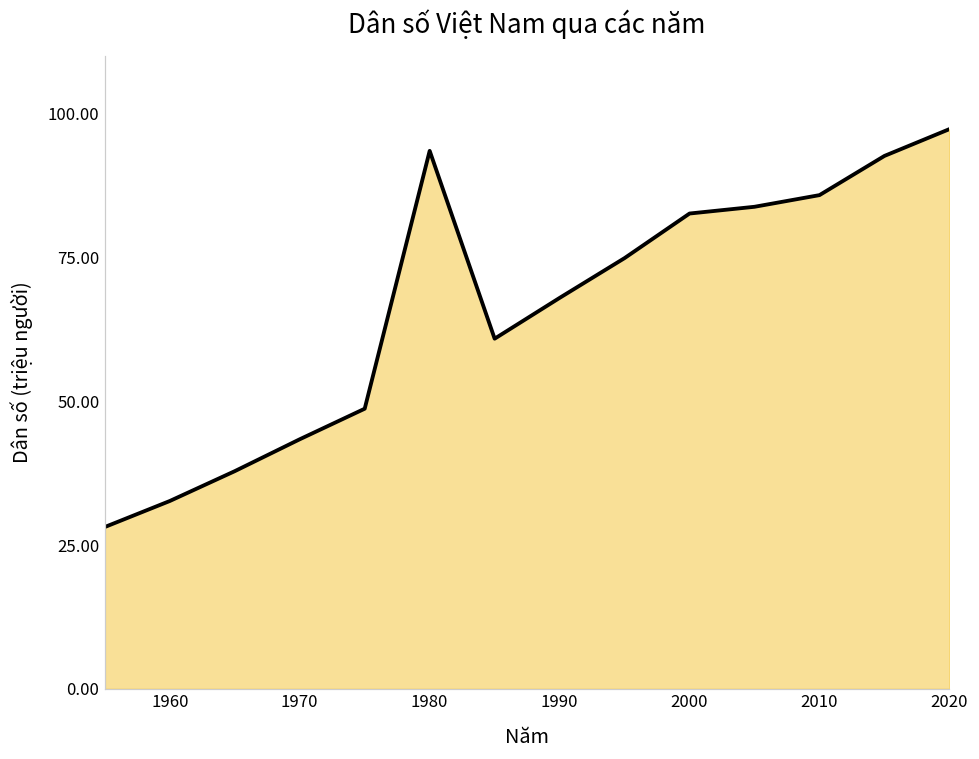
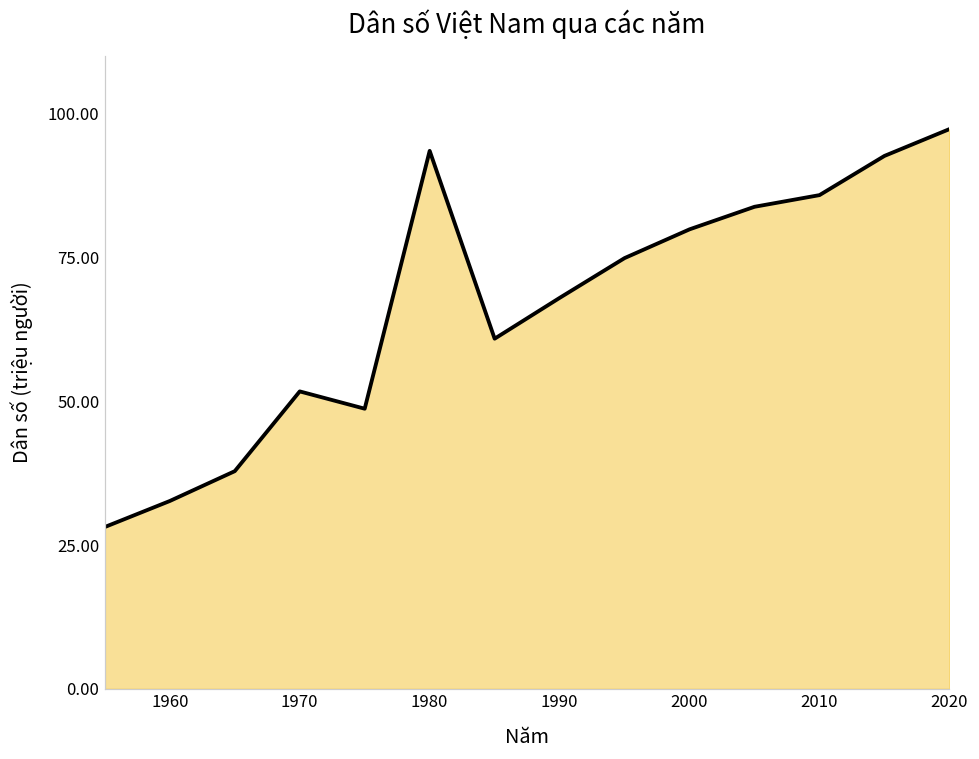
  {
    "1960": 33,
-   "1970": 43,
+   "1970": 52,
    "1980": 94,
    "1990": 68,
-   "2000": 83,
+   "2000": 80,
    "2010": 86,
    "2020": 97
  }
